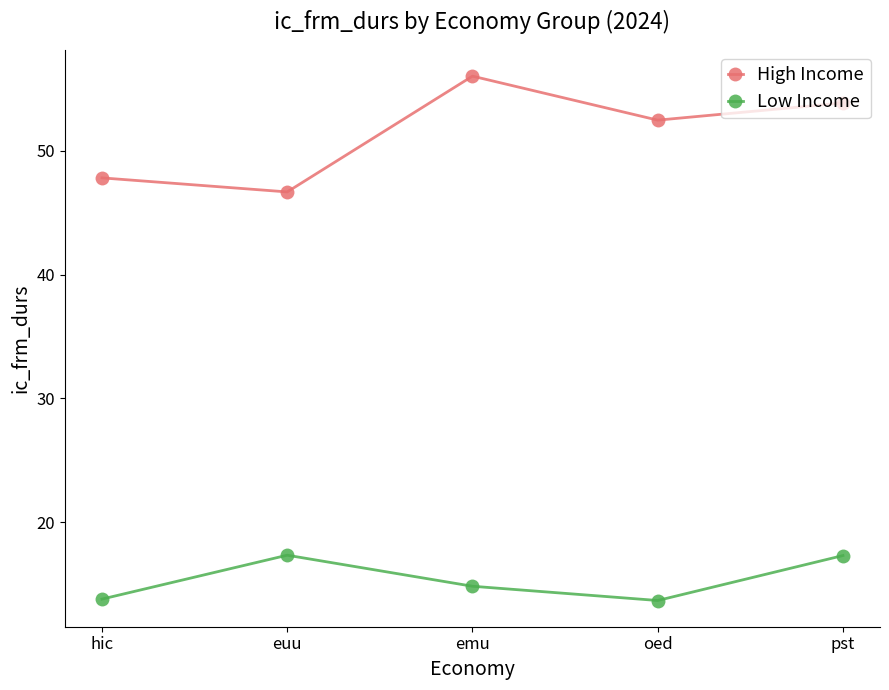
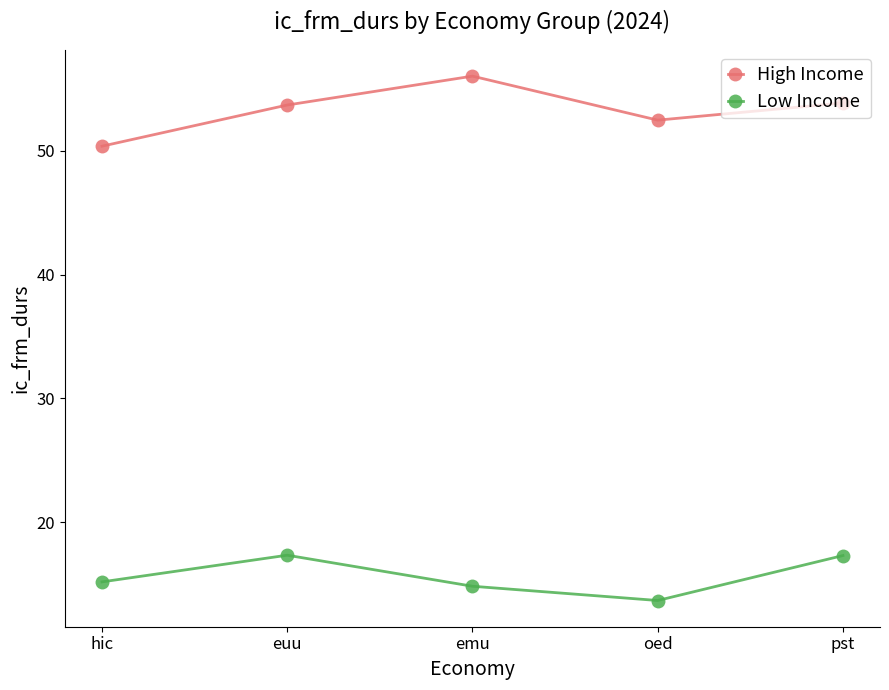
  {
    "High Income": {
-     "hic": 47.8,
-     "euu": 46.7,
+     "hic": 50.4,
+     "euu": 53.7,
      "emu": 56.0,
      "oed": 52.5
    },
    "Low Income": {
-     "hic": 13.8,
+     "hic": 15.2,
      "euu": 17.3,
      "emu": 14.8,
      "oed": 13.7,
      "pst": 17.3
    }
  }
